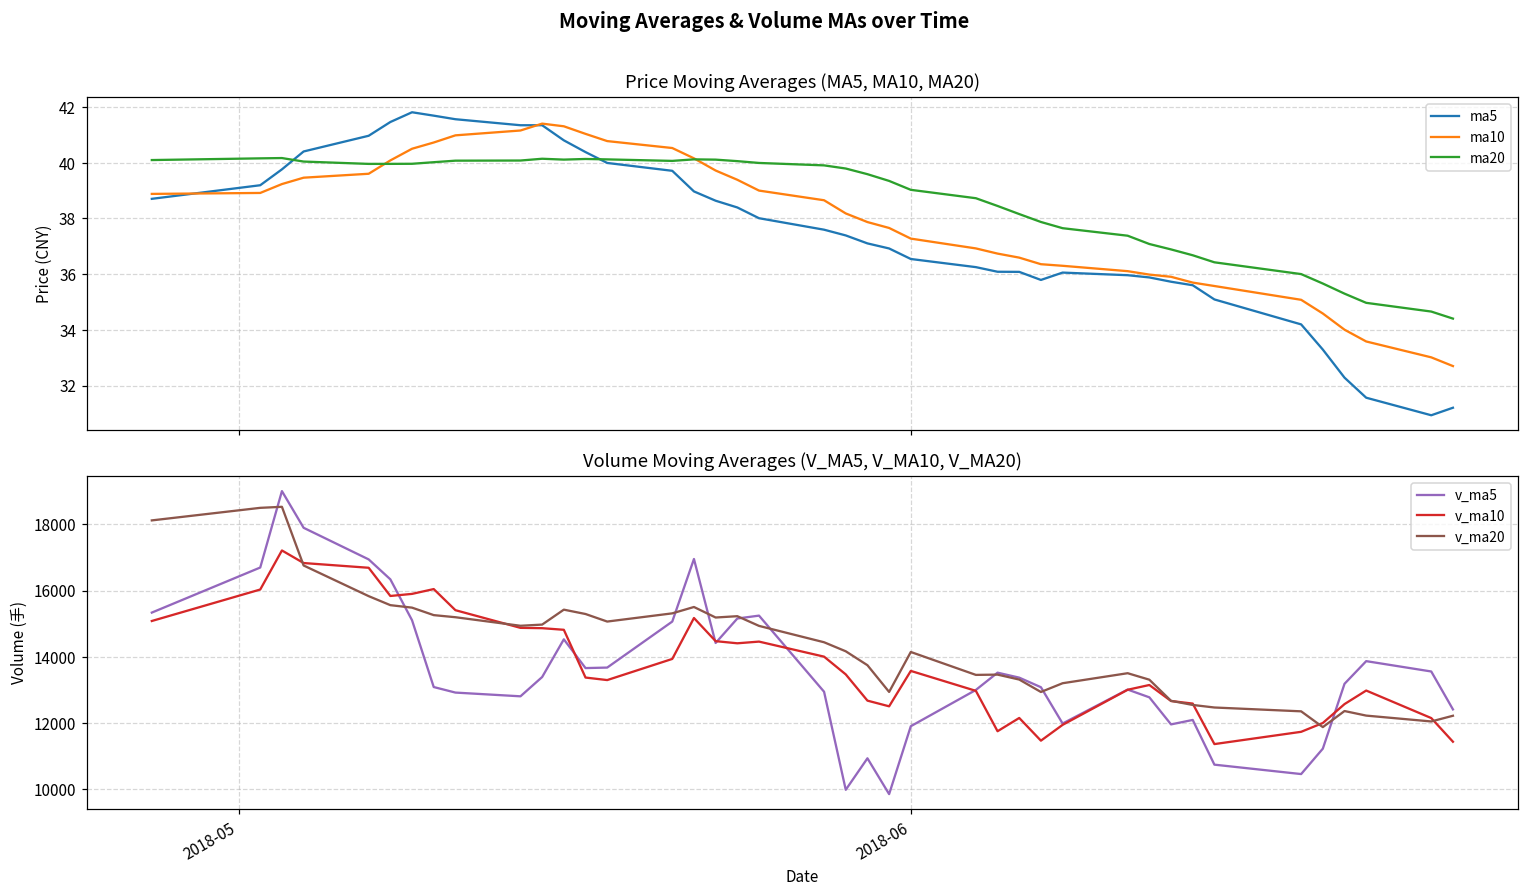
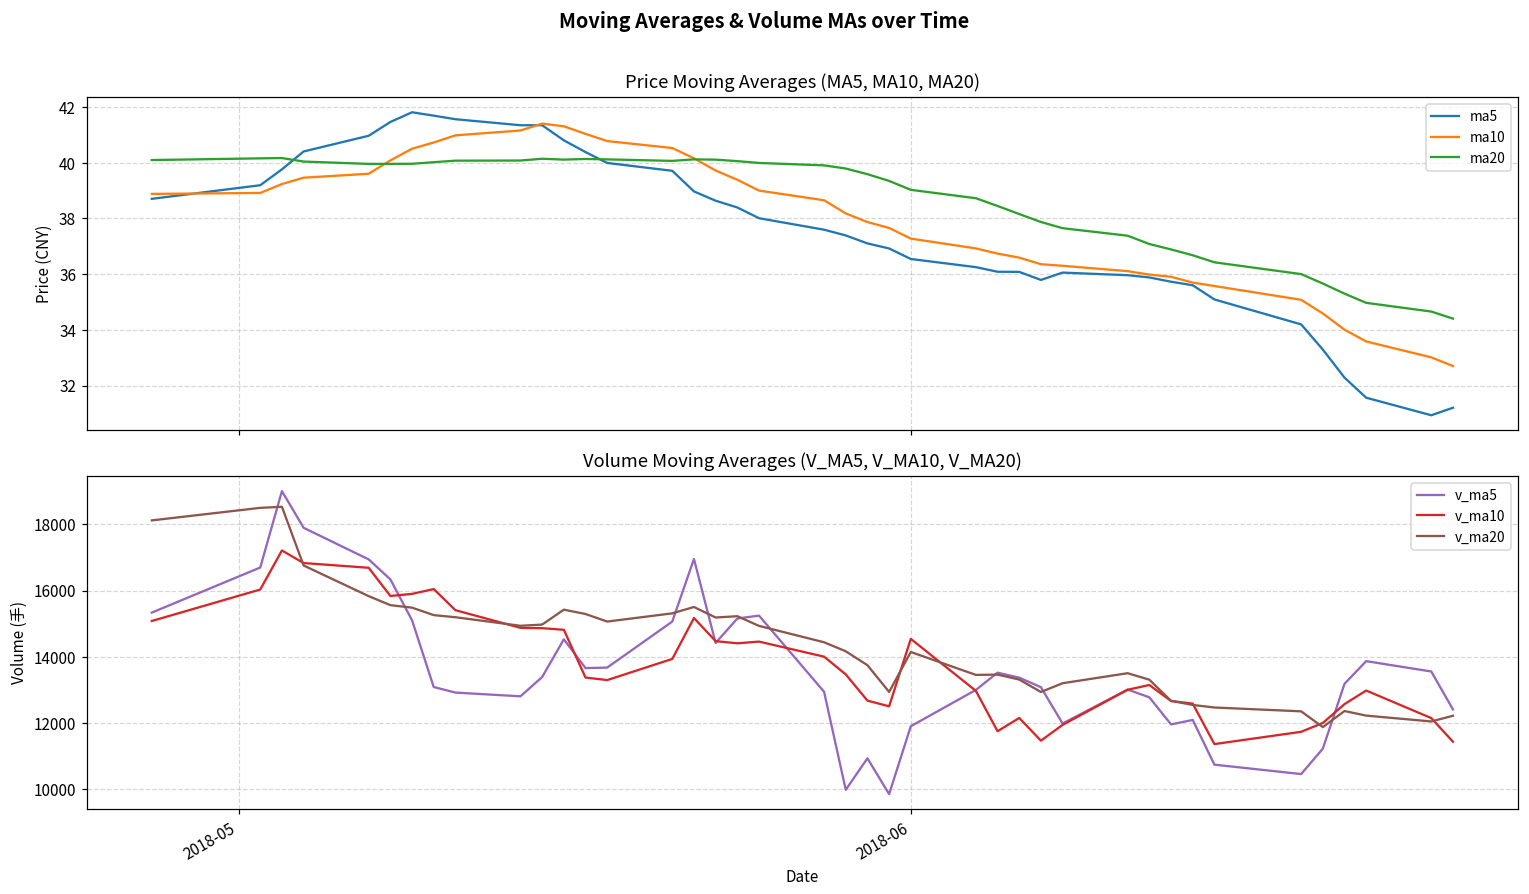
  {
    "Volume Moving Averages (V_MA5, V_MA10, V_MA20)": {
      "v_ma5": {
        "2018-06": 11900
      },
      "v_ma10": {
-       "2018-06": 13600
+       "2018-06": 14500
      },
      "v_ma20": {
        "2018-06": 14100
      }
    }
  }
